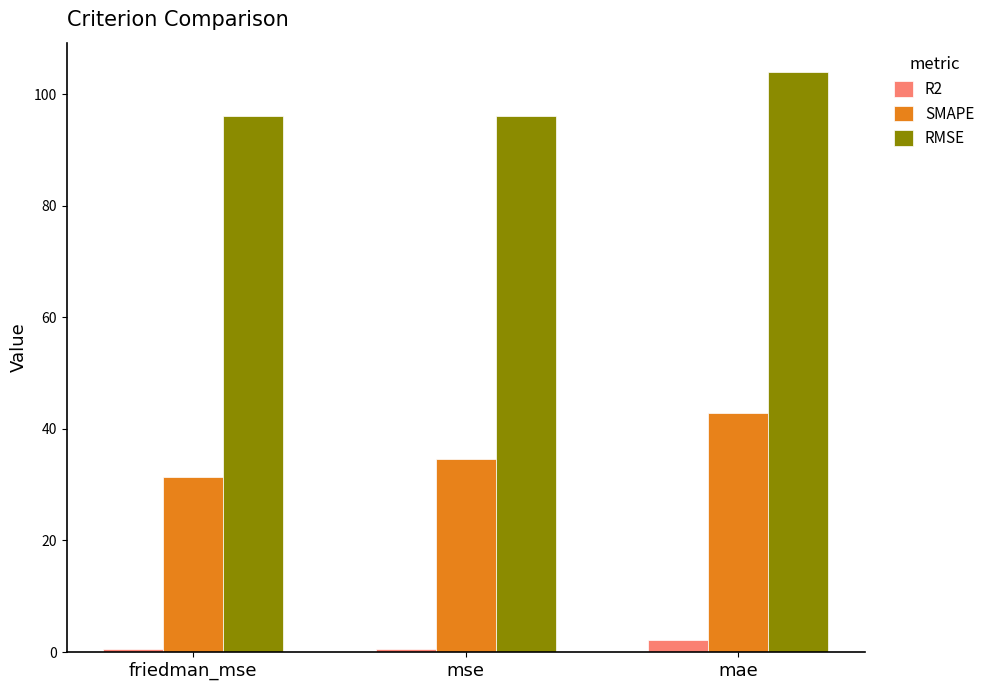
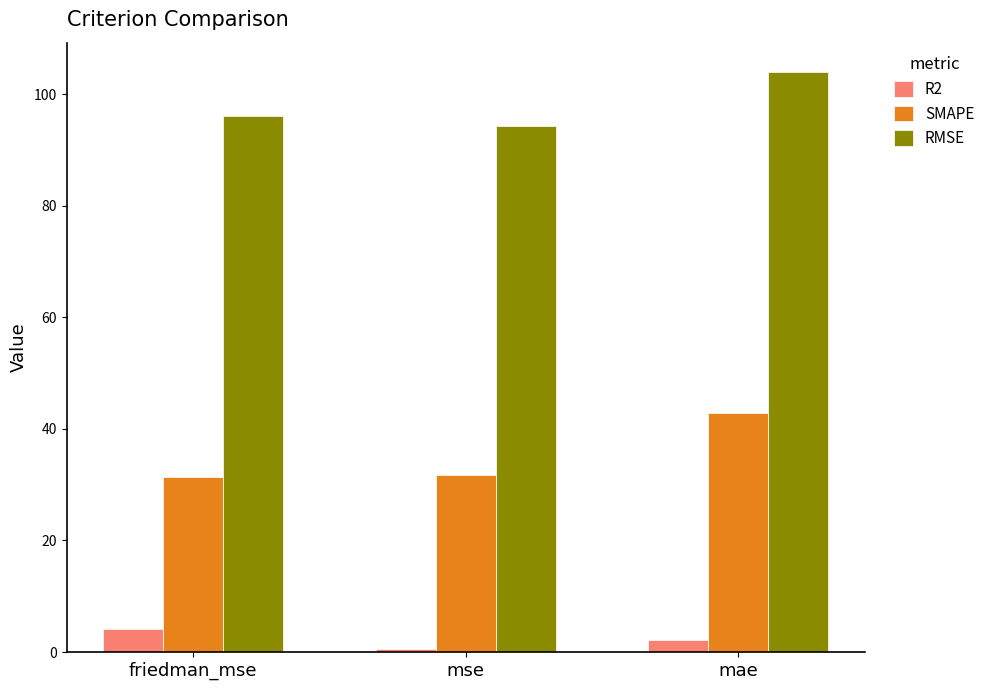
  {
    "R2": {
-     "friedman_mse": 1,
+     "friedman_mse": 4,
      "mse": 1,
      "mae": 2
    },
    "SMAPE": {
      "friedman_mse": 31,
-     "mse": 35,
+     "mse": 32,
      "mae": 43
    },
    "RMSE": {
      "friedman_mse": 96,
-     "mse": 96,
+     "mse": 94,
      "mae": 104
    }
  }
